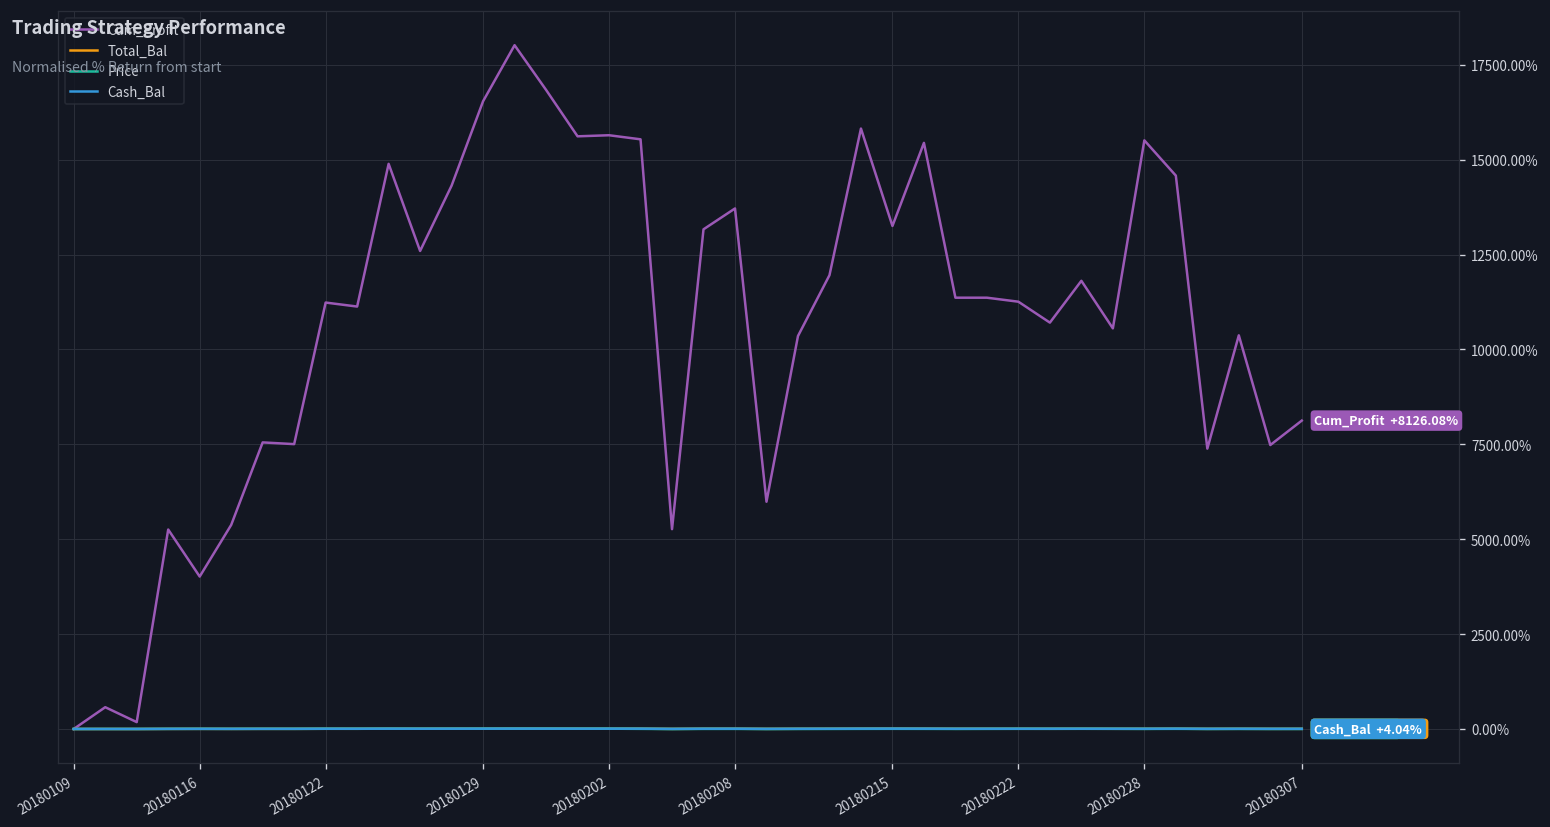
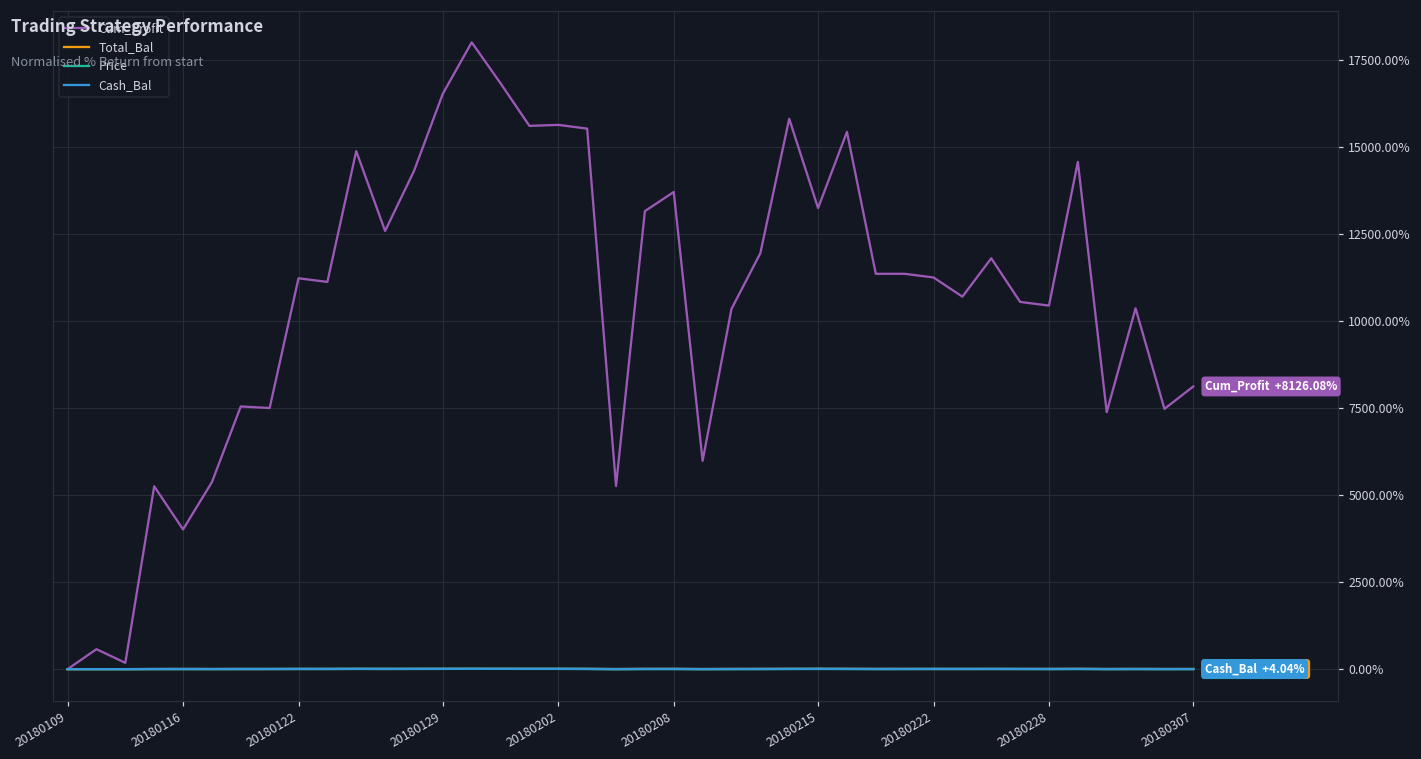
  {
    "Cum_Profit": {
      "20180116": "4000%",
      "20180122": "11200%",
      "20180129": "16500%",
      "20180202": "15600%",
      "20180208": "13700%",
      "20180215": "13300%",
      "20180222": "11300%",
-     "20180228": "15500%"
+     "20180228": "10500%"
    },
    "Cash_Bal": {
      "20180116": "0%",
      "20180122": "0%",
      "20180129": "0%",
      "20180202": "0%",
      "20180208": "0%",
      "20180215": "0%",
      "20180222": "0%",
      "20180228": "0%"
    }
  }
